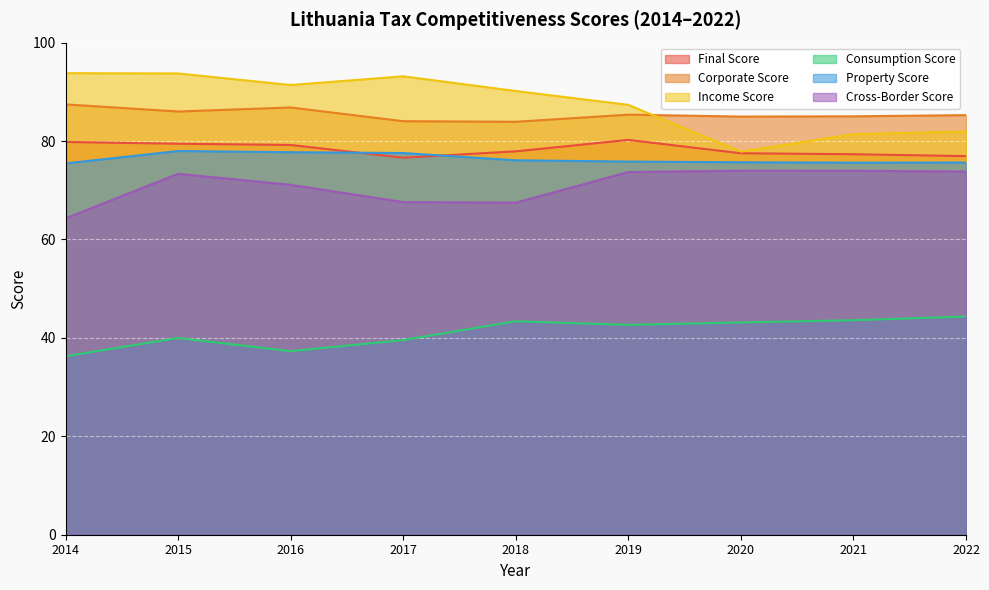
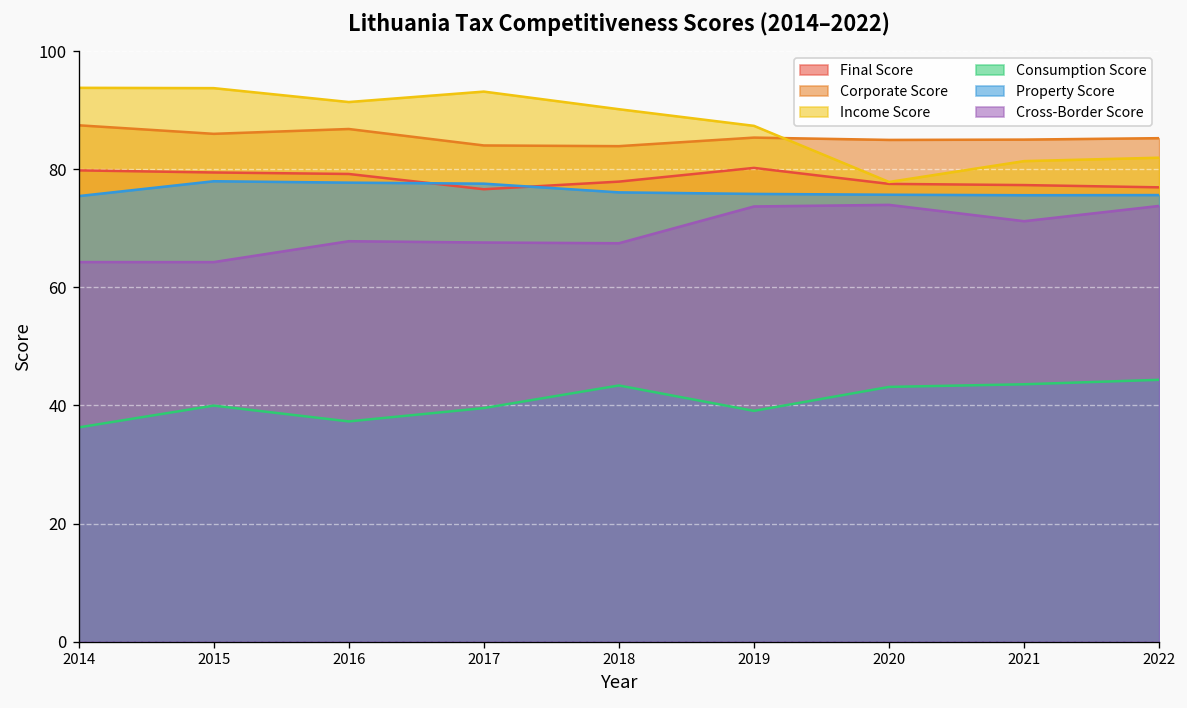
  {
    "Income Score": {
      "2014": 94,
      "2015": 94,
      "2016": 91,
      "2017": 93,
      "2018": 90,
      "2019": 87,
      "2021": 81,
      "2022": 82
    },
    "Consumption Score": {
      "2014": 36,
      "2015": 40,
      "2016": 37,
      "2017": 40,
      "2018": 43,
-     "2019": 43,
+     "2019": 39,
      "2020": 43,
      "2021": 44,
      "2022": 44
    },
    "Property Score": {
      "2014": 75,
      "2015": 78,
      "2016": 78,
      "2017": 78,
      "2018": 76,
      "2019": 76,
      "2020": 76,
      "2021": 76,
      "2022": 76
    },
    "Cross-Border Score": {
      "2014": 64,
-     "2015": 73,
-     "2016": 71,
+     "2015": 64,
+     "2016": 68,
      "2017": 68,
      "2018": 67,
      "2019": 74,
      "2020": 74,
-     "2021": 74,
+     "2021": 71,
      "2022": 74
    }
  }
